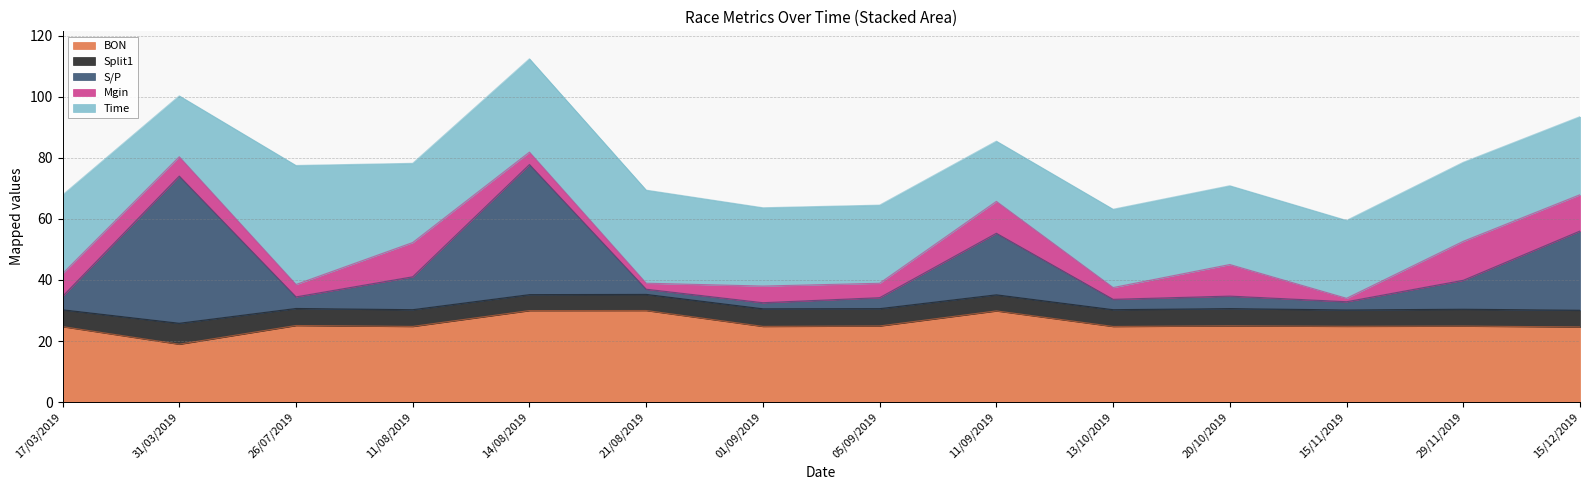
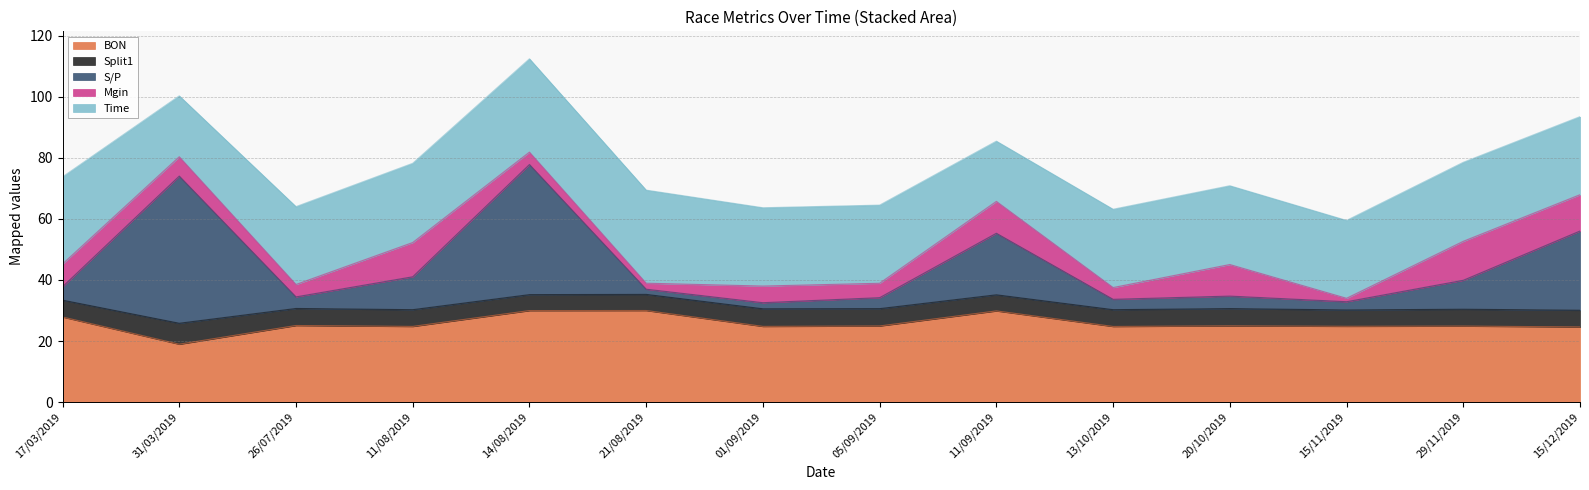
  {
    "BON": {
-     "17/03/2019": 25,
+     "17/03/2019": 28,
      "31/03/2019": 19,
      "26/07/2019": 25,
      "11/08/2019": 25,
      "14/08/2019": 30,
      "21/08/2019": 30,
      "01/09/2019": 25,
      "05/09/2019": 25,
      "11/09/2019": 30,
      "13/10/2019": 25,
      "20/10/2019": 25,
      "15/11/2019": 25,
      "29/11/2019": 25,
      "15/12/2019": 25
    },
    "Split1": {
      "17/03/2019": 6,
      "31/03/2019": 7,
      "26/07/2019": 6,
      "11/08/2019": 5,
      "14/08/2019": 5,
      "21/08/2019": 5,
      "01/09/2019": 6,
      "05/09/2019": 6,
      "11/09/2019": 5,
      "13/10/2019": 5,
      "20/10/2019": 6,
      "15/11/2019": 5,
      "29/11/2019": 6,
      "15/12/2019": 5
    },
    "S/P": {
      "17/03/2019": 4,
      "31/03/2019": 48,
      "26/07/2019": 4,
      "11/08/2019": 11,
      "14/08/2019": 43,
      "21/08/2019": 2,
      "01/09/2019": 2,
      "05/09/2019": 4,
      "11/09/2019": 20,
      "13/10/2019": 3,
      "20/10/2019": 4,
      "15/11/2019": 3,
      "29/11/2019": 9,
      "15/12/2019": 26
    },
    "Mgin": {
      "17/03/2019": 7,
      "31/03/2019": 6,
      "26/07/2019": 4,
      "11/08/2019": 11,
      "14/08/2019": 4,
      "21/08/2019": 2,
      "01/09/2019": 5,
      "05/09/2019": 5,
      "11/09/2019": 10,
      "13/10/2019": 4,
      "20/10/2019": 10,
      "15/11/2019": 1,
      "29/11/2019": 13,
      "15/12/2019": 12
    },
    "Time": {
-     "17/03/2019": 26,
+     "17/03/2019": 29,
      "31/03/2019": 20,
-     "26/07/2019": 39,
+     "26/07/2019": 25,
      "11/08/2019": 26,
      "14/08/2019": 31,
      "21/08/2019": 30,
      "01/09/2019": 26,
      "05/09/2019": 26,
      "11/09/2019": 20,
      "13/10/2019": 26,
      "20/10/2019": 26,
      "15/11/2019": 25,
      "29/11/2019": 26,
      "15/12/2019": 26
    }
  }
